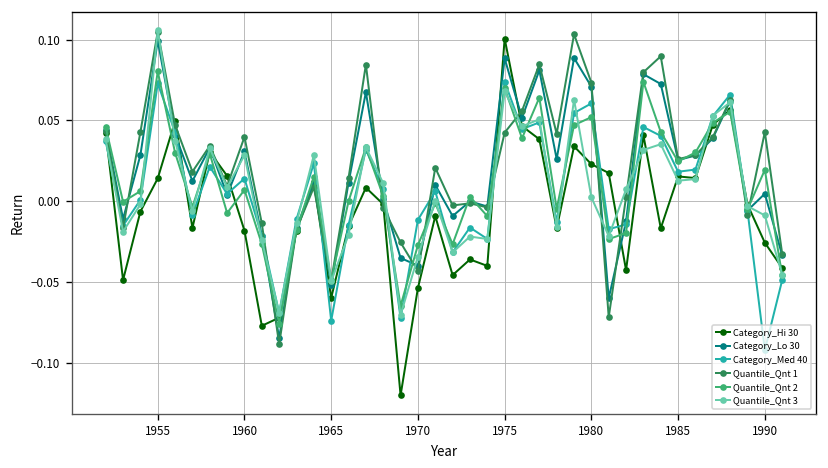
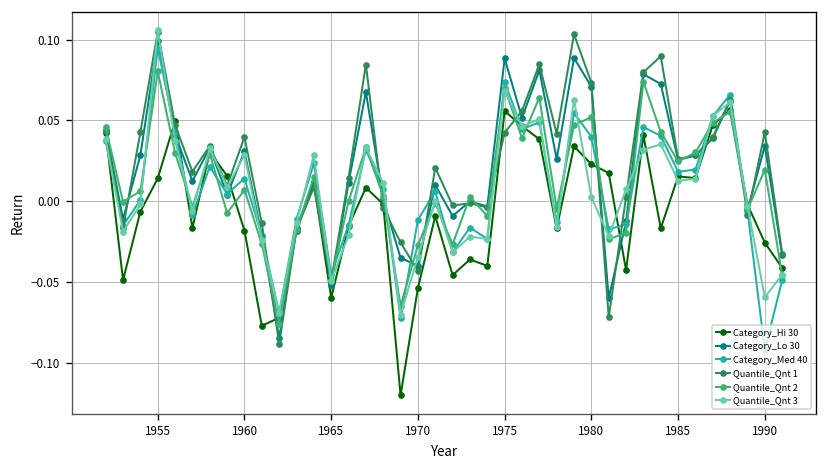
  {
    "Category_Hi 30": {
      "1955": 0.014,
      "1960": -0.018,
      "1965": -0.060,
      "1970": -0.054,
-     "1975": 0.101,
+     "1975": 0.056,
      "1980": 0.023,
      "1985": 0.015,
      "1990": -0.026
    },
    "Category_Lo 30": {
      "1955": 0.100,
      "1960": 0.031,
      "1965": -0.052,
      "1970": -0.040,
      "1975": 0.088,
      "1980": 0.071,
-     "1990": 0.005
+     "1990": 0.034
    },
    "Category_Med 40": {
-     "1955": 0.073,
+     "1955": 0.095,
      "1960": 0.014,
-     "1965": -0.074,
+     "1965": -0.045,
      "1970": -0.012,
      "1975": 0.074,
-     "1980": 0.061,
+     "1980": 0.040,
      "1985": 0.018
    },
    "Quantile_Qnt 3": {
      "1960": 0.028,
      "1970": -0.034,
      "1975": 0.068,
      "1980": 0.002,
      "1985": 0.013,
-     "1990": -0.009
+     "1990": -0.059
    }
  }
